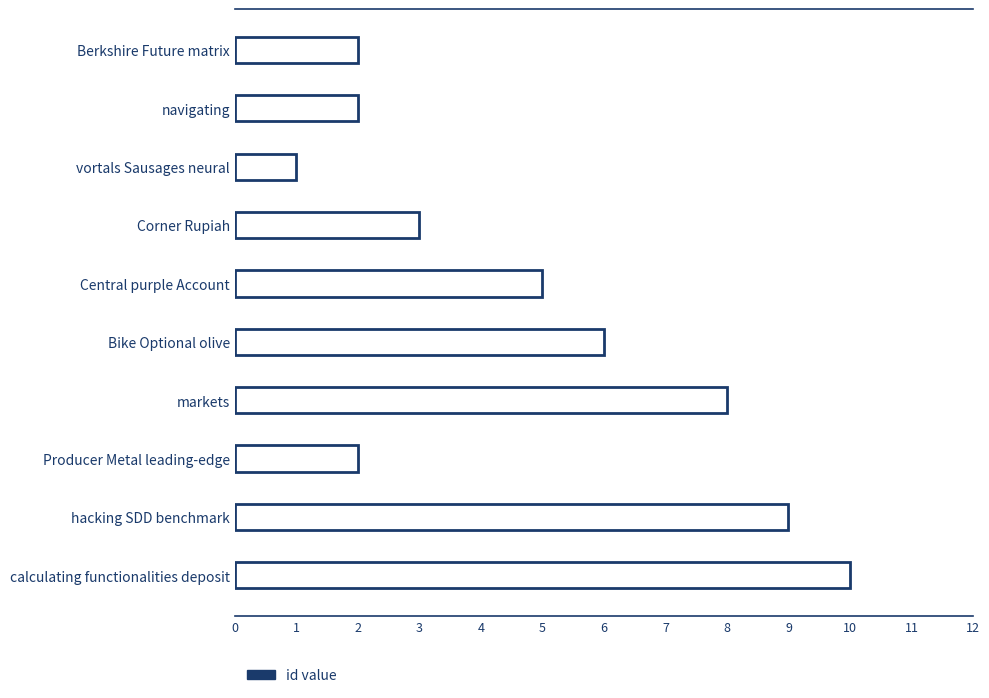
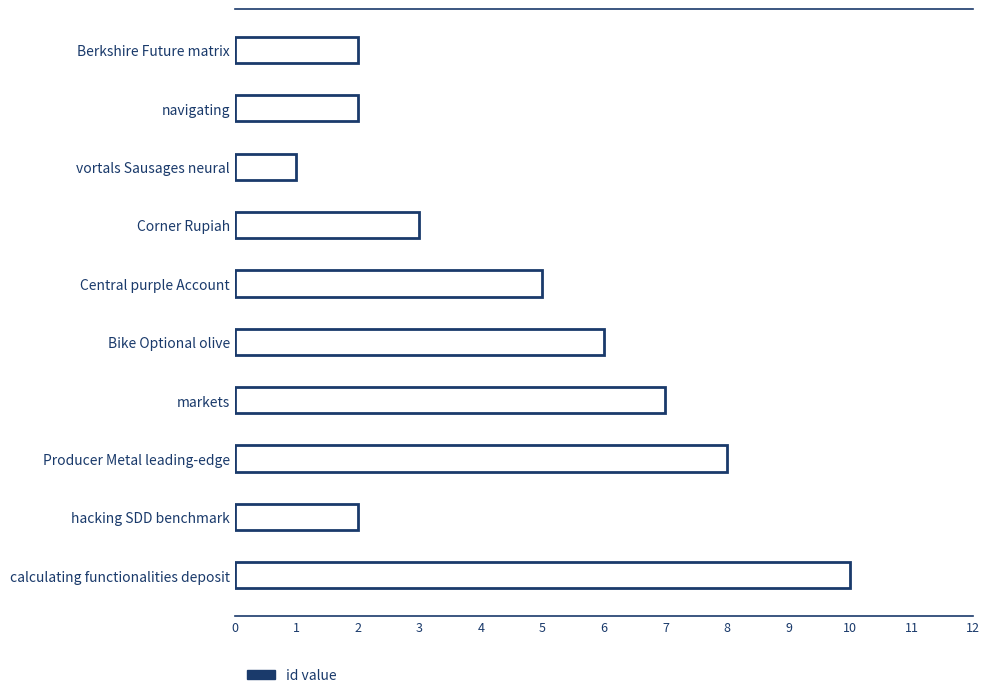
  {
    "Berkshire Future matrix": 2,
    "navigating": 2,
    "vortals Sausages neural": 1,
    "Corner Rupiah": 3,
    "Central purple Account": 5,
    "Bike Optional olive": 6,
-   "markets": 8,
-   "Producer Metal leading-edge": 2,
-   "hacking SDD benchmark": 9,
+   "markets": 7,
+   "Producer Metal leading-edge": 8,
+   "hacking SDD benchmark": 2,
    "calculating functionalities deposit": 10
  }
